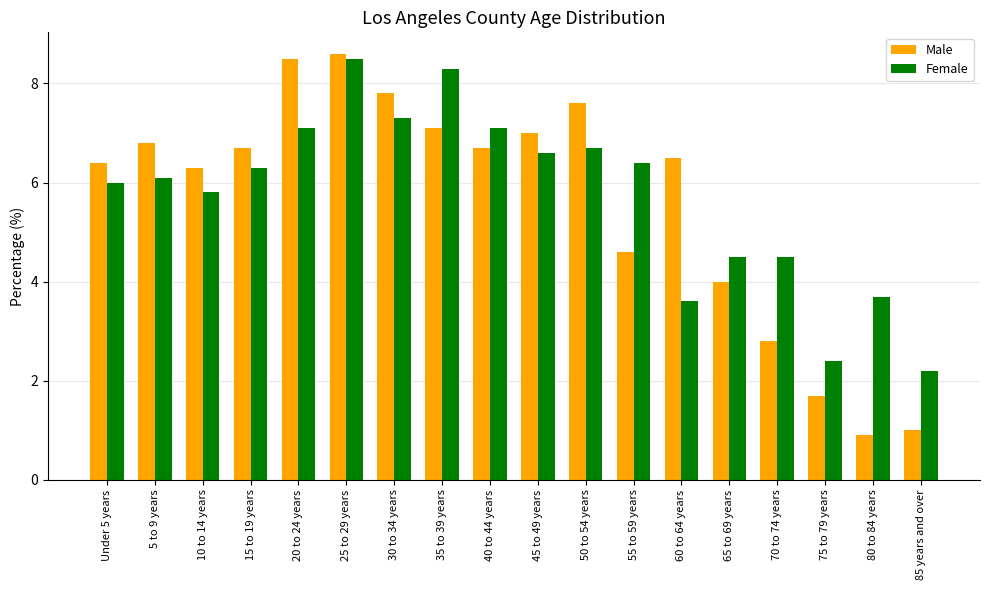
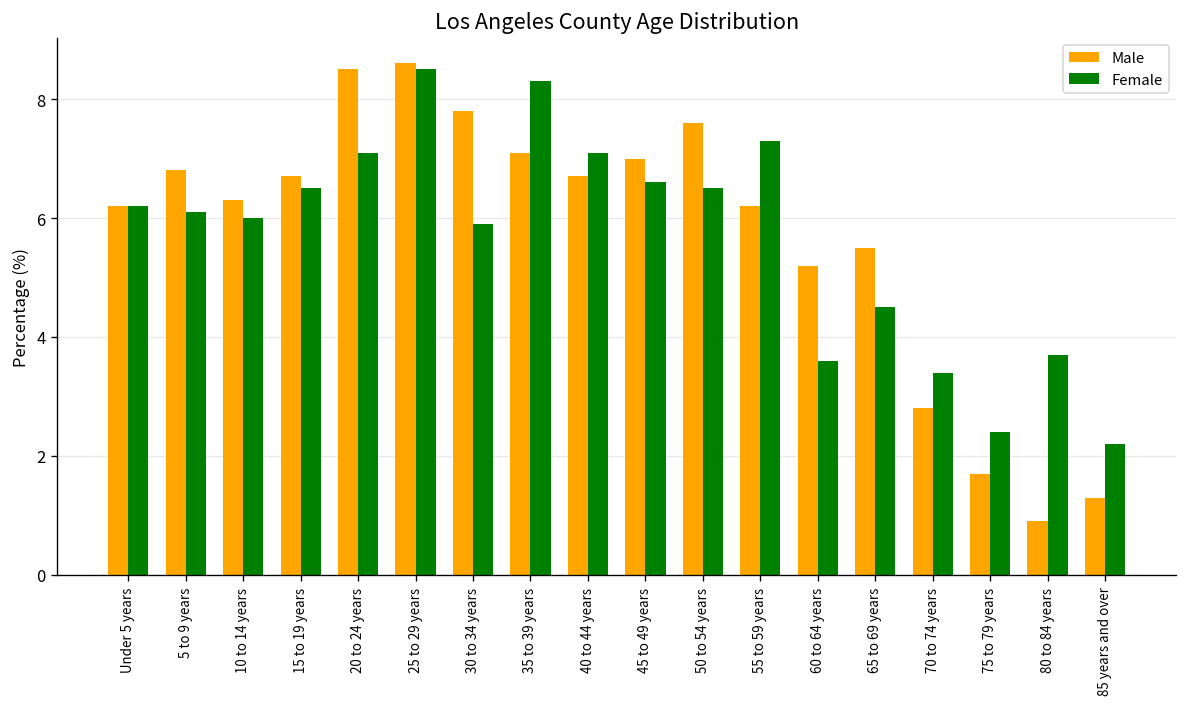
  {
    "Male": {
-     "Under 5 years": 6.4,
+     "Under 5 years": 6.2,
      "5 to 9 years": 6.8,
      "10 to 14 years": 6.3,
      "15 to 19 years": 6.7,
      "20 to 24 years": 8.5,
      "25 to 29 years": 8.6,
      "30 to 34 years": 7.8,
      "35 to 39 years": 7.1,
      "40 to 44 years": 6.7,
      "45 to 49 years": 7.0,
      "50 to 54 years": 7.6,
-     "55 to 59 years": 4.6,
-     "60 to 64 years": 6.5,
-     "65 to 69 years": 4.0,
+     "55 to 59 years": 6.2,
+     "60 to 64 years": 5.2,
+     "65 to 69 years": 5.5,
      "70 to 74 years": 2.8,
      "75 to 79 years": 1.7,
      "80 to 84 years": 0.9,
-     "85 years and over": 1.0
+     "85 years and over": 1.3
    },
    "Female": {
-     "Under 5 years": 6.0,
+     "Under 5 years": 6.2,
      "5 to 9 years": 6.1,
-     "10 to 14 years": 5.8,
-     "15 to 19 years": 6.3,
+     "10 to 14 years": 6.0,
+     "15 to 19 years": 6.5,
      "20 to 24 years": 7.1,
      "25 to 29 years": 8.5,
-     "30 to 34 years": 7.3,
+     "30 to 34 years": 5.9,
      "35 to 39 years": 8.3,
      "40 to 44 years": 7.1,
      "45 to 49 years": 6.6,
-     "50 to 54 years": 6.7,
-     "55 to 59 years": 6.4,
+     "50 to 54 years": 6.5,
+     "55 to 59 years": 7.3,
      "60 to 64 years": 3.6,
      "65 to 69 years": 4.5,
-     "70 to 74 years": 4.5,
+     "70 to 74 years": 3.4,
      "75 to 79 years": 2.4,
      "80 to 84 years": 3.7,
      "85 years and over": 2.2
    }
  }
